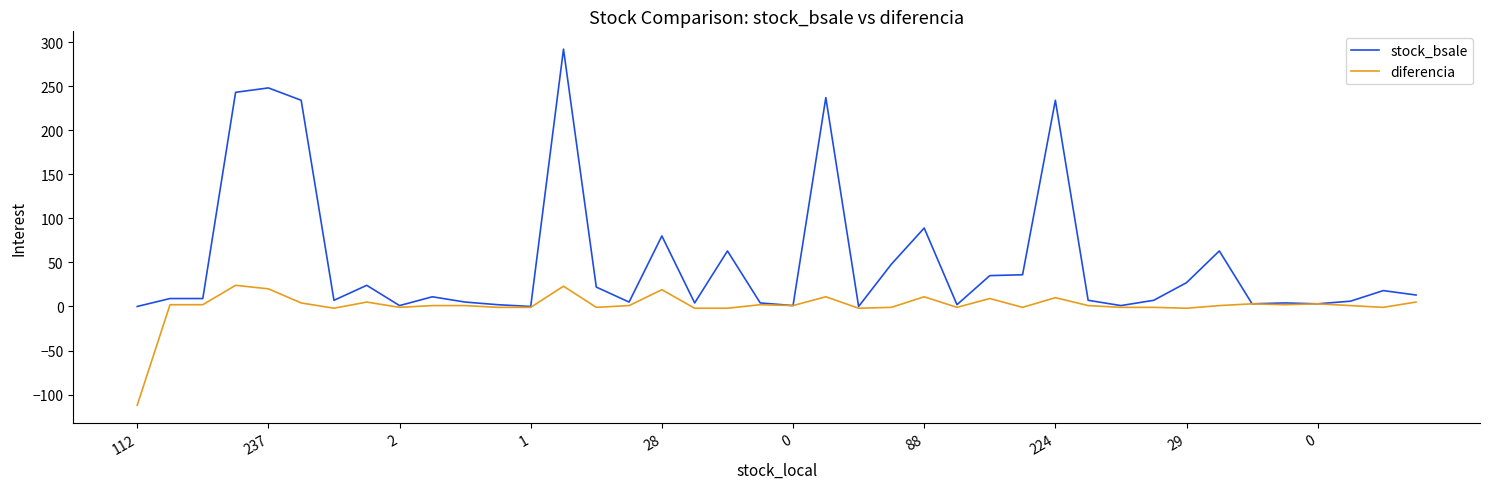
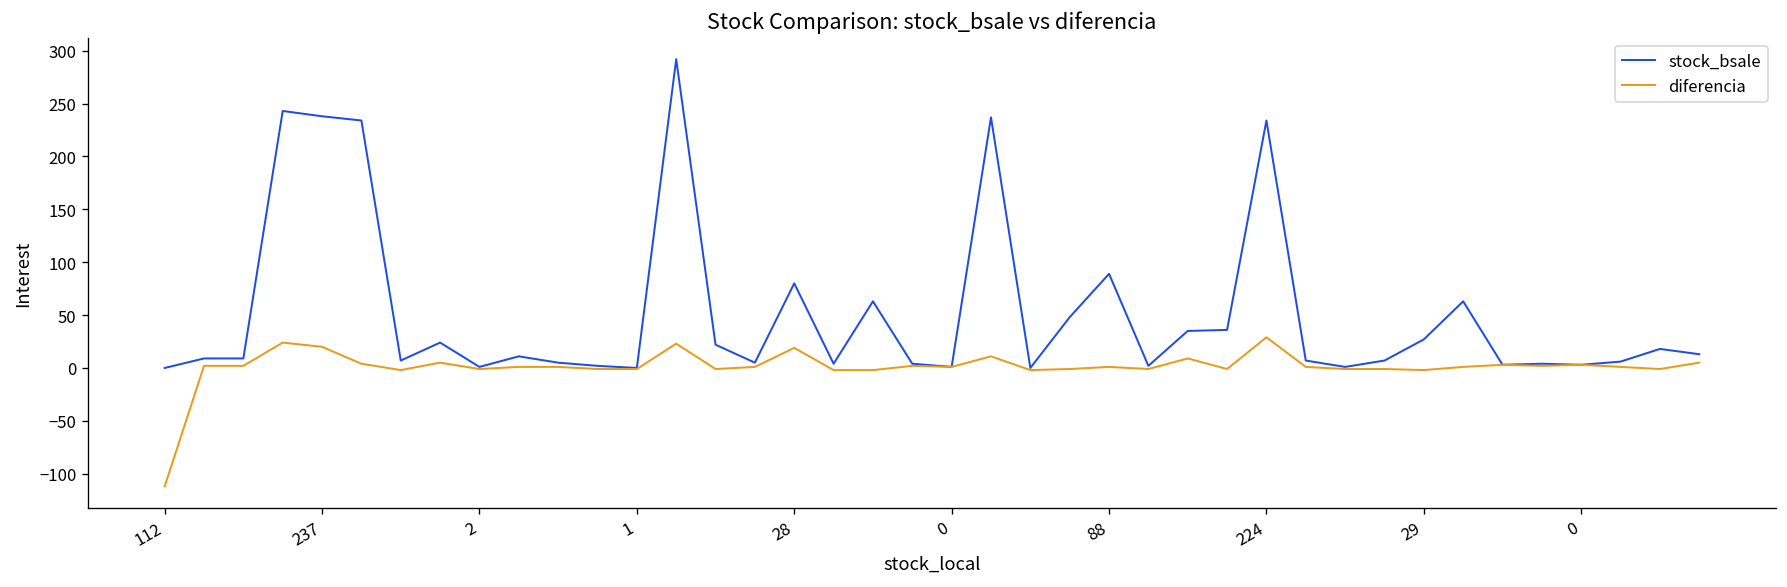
  {
    "stock_bsale": {
      "112": 0,
-     "237": 250,
+     "237": 240,
      "28": 80,
      "88": 90,
      "224": 230
    },
    "diferencia": {
      "112": -110,
      "237": 20,
      "28": 20,
-     "88": 10,
-     "224": 10
+     "88": 0,
+     "224": 30
    }
  }
